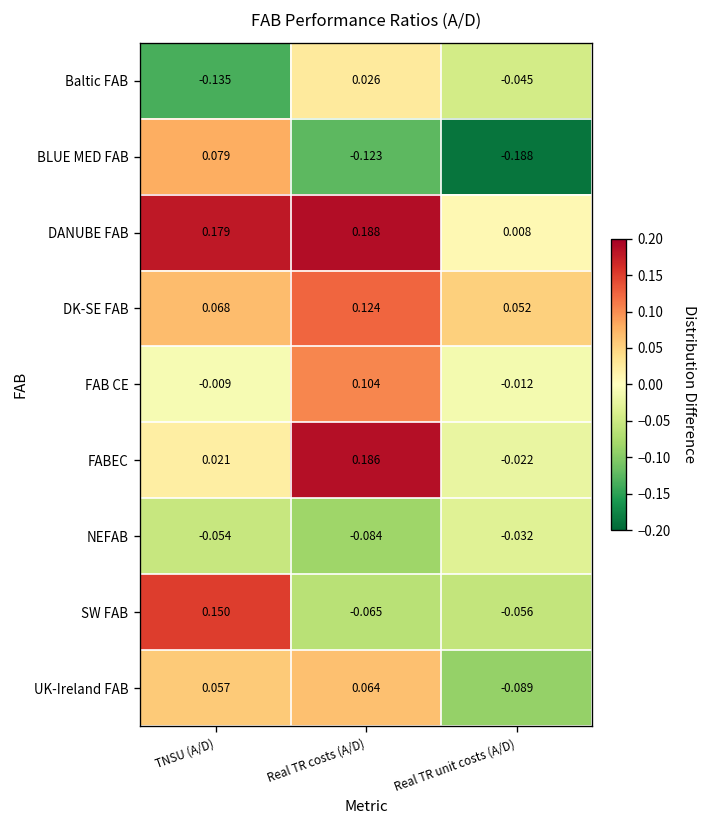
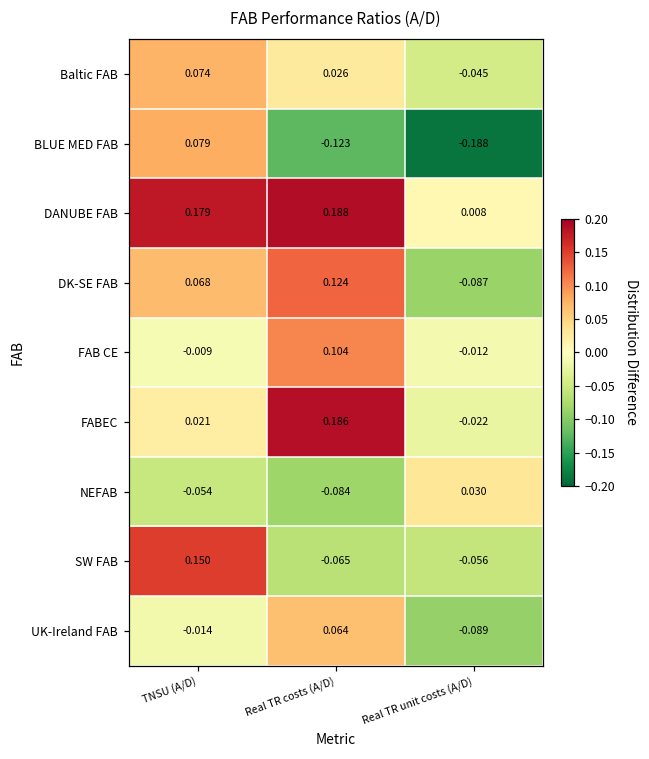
  {
    "Baltic FAB": {
-     "TNSU (A/D)": -0.135,
+     "TNSU (A/D)": 0.074,
      "Real TR costs (A/D)": 0.026,
      "Real TR unit costs (A/D)": -0.045
    },
    "BLUE MED FAB": {
      "TNSU (A/D)": 0.079,
      "Real TR costs (A/D)": -0.123,
      "Real TR unit costs (A/D)": -0.188
    },
    "DANUBE FAB": {
      "TNSU (A/D)": 0.179,
      "Real TR costs (A/D)": 0.188,
      "Real TR unit costs (A/D)": 0.008
    },
    "DK-SE FAB": {
      "TNSU (A/D)": 0.068,
      "Real TR costs (A/D)": 0.124,
-     "Real TR unit costs (A/D)": 0.052
+     "Real TR unit costs (A/D)": -0.087
    },
    "FAB CE": {
      "TNSU (A/D)": -0.009,
      "Real TR costs (A/D)": 0.104,
      "Real TR unit costs (A/D)": -0.012
    },
    "FABEC": {
      "TNSU (A/D)": 0.021,
      "Real TR costs (A/D)": 0.186,
      "Real TR unit costs (A/D)": -0.022
    },
    "NEFAB": {
      "TNSU (A/D)": -0.054,
      "Real TR costs (A/D)": -0.084,
-     "Real TR unit costs (A/D)": -0.032
+     "Real TR unit costs (A/D)": 0.030
    },
    "SW FAB": {
      "TNSU (A/D)": 0.150,
      "Real TR costs (A/D)": -0.065,
      "Real TR unit costs (A/D)": -0.056
    },
    "UK-Ireland FAB": {
-     "TNSU (A/D)": 0.057,
+     "TNSU (A/D)": -0.014,
      "Real TR costs (A/D)": 0.064,
      "Real TR unit costs (A/D)": -0.089
    }
  }
